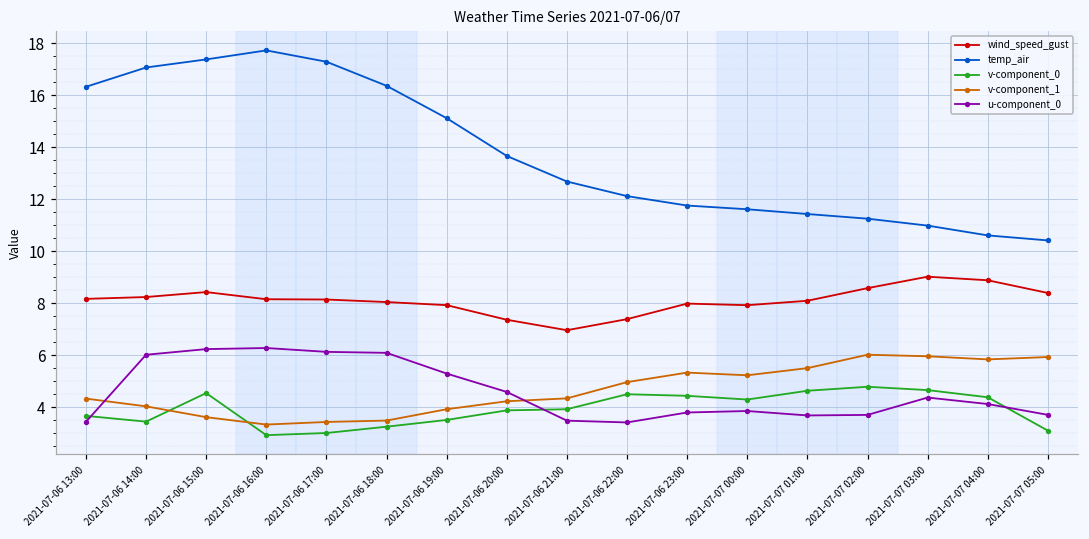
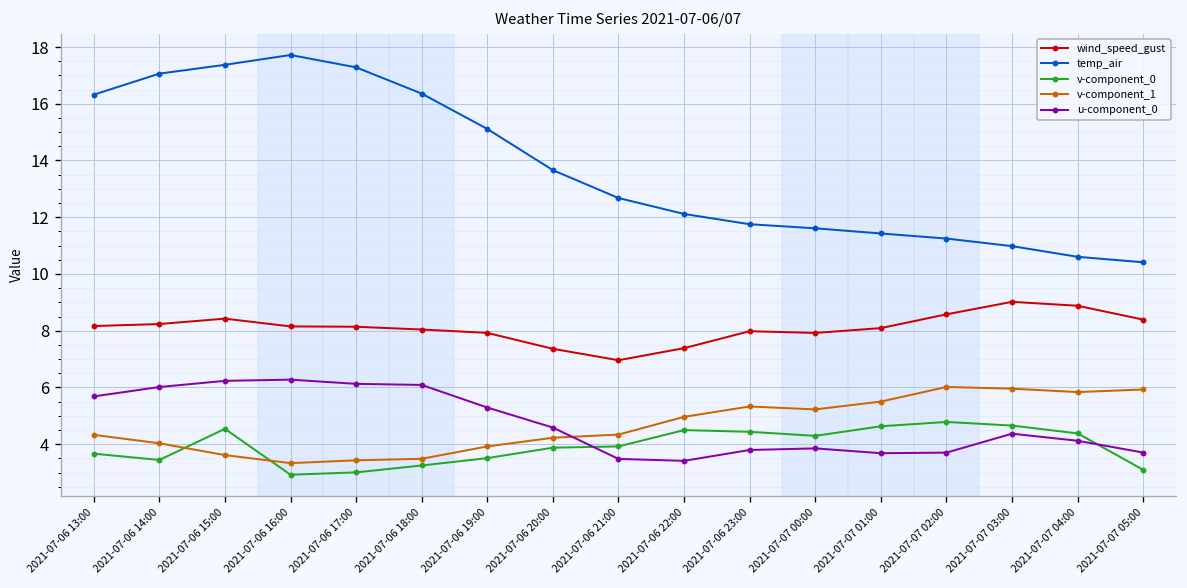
  {
    "wind_speed_gust": {
      "2021-07-06 13:00": 8.2,
      "2021-07-06 14:00": 8.2,
      "2021-07-06 15:00": 8.4,
      "2021-07-06 16:00": 8.2,
      "2021-07-06 17:00": 8.1,
      "2021-07-06 18:00": 8.0,
      "2021-07-06 19:00": 7.9,
      "2021-07-06 20:00": 7.4,
      "2021-07-06 21:00": 7.0,
      "2021-07-06 22:00": 7.4,
      "2021-07-06 23:00": 8.0,
      "2021-07-07 00:00": 7.9,
      "2021-07-07 01:00": 8.1,
      "2021-07-07 02:00": 8.6,
      "2021-07-07 03:00": 9.0,
      "2021-07-07 04:00": 8.9,
      "2021-07-07 05:00": 8.4
    },
    "temp_air": {
      "2021-07-06 13:00": 16.3,
      "2021-07-06 14:00": 17.1,
      "2021-07-06 15:00": 17.4,
      "2021-07-06 16:00": 17.7,
      "2021-07-06 17:00": 17.3,
      "2021-07-06 18:00": 16.4,
      "2021-07-06 19:00": 15.1,
      "2021-07-06 20:00": 13.7,
      "2021-07-06 21:00": 12.7,
      "2021-07-06 22:00": 12.1,
      "2021-07-06 23:00": 11.8,
      "2021-07-07 00:00": 11.6,
      "2021-07-07 01:00": 11.4,
      "2021-07-07 02:00": 11.2,
      "2021-07-07 03:00": 11.0,
      "2021-07-07 04:00": 10.6,
      "2021-07-07 05:00": 10.4
    },
    "v-component_0": {
      "2021-07-06 13:00": 3.7,
      "2021-07-06 14:00": 3.4,
      "2021-07-06 15:00": 4.5,
      "2021-07-06 16:00": 2.9,
      "2021-07-06 17:00": 3.0,
      "2021-07-06 18:00": 3.2,
      "2021-07-06 19:00": 3.5,
      "2021-07-06 20:00": 3.9,
      "2021-07-06 21:00": 3.9,
      "2021-07-06 22:00": 4.5,
      "2021-07-06 23:00": 4.4,
      "2021-07-07 00:00": 4.3,
      "2021-07-07 01:00": 4.6,
      "2021-07-07 02:00": 4.8,
      "2021-07-07 03:00": 4.7,
      "2021-07-07 04:00": 4.4,
      "2021-07-07 05:00": 3.1
    },
    "v-component_1": {
      "2021-07-06 13:00": 4.3,
      "2021-07-06 14:00": 4.0,
      "2021-07-06 15:00": 3.6,
      "2021-07-06 16:00": 3.3,
      "2021-07-06 17:00": 3.4,
      "2021-07-06 18:00": 3.5,
      "2021-07-06 19:00": 3.9,
      "2021-07-06 20:00": 4.2,
      "2021-07-06 21:00": 4.3,
      "2021-07-06 22:00": 5.0,
      "2021-07-06 23:00": 5.3,
      "2021-07-07 00:00": 5.2,
      "2021-07-07 01:00": 5.5,
      "2021-07-07 02:00": 6.0,
      "2021-07-07 03:00": 6.0,
      "2021-07-07 04:00": 5.8,
      "2021-07-07 05:00": 5.9
    },
    "u-component_0": {
-     "2021-07-06 13:00": 3.4,
+     "2021-07-06 13:00": 5.7,
      "2021-07-06 14:00": 6.0,
      "2021-07-06 15:00": 6.2,
      "2021-07-06 16:00": 6.3,
      "2021-07-06 17:00": 6.1,
      "2021-07-06 18:00": 6.1,
      "2021-07-06 19:00": 5.3,
      "2021-07-06 20:00": 4.6,
      "2021-07-06 21:00": 3.5,
      "2021-07-06 22:00": 3.4,
      "2021-07-06 23:00": 3.8,
      "2021-07-07 00:00": 3.9,
      "2021-07-07 01:00": 3.7,
      "2021-07-07 02:00": 3.7,
      "2021-07-07 03:00": 4.4,
      "2021-07-07 04:00": 4.1,
      "2021-07-07 05:00": 3.7
    }
  }
